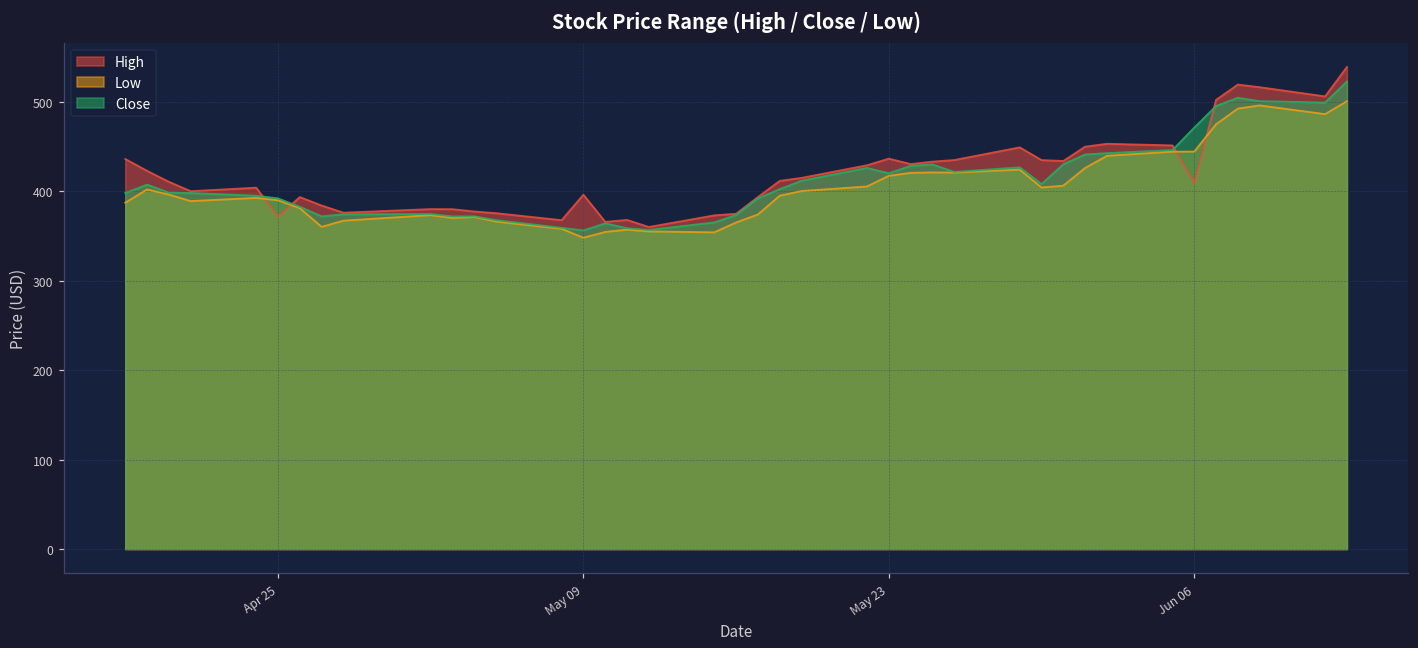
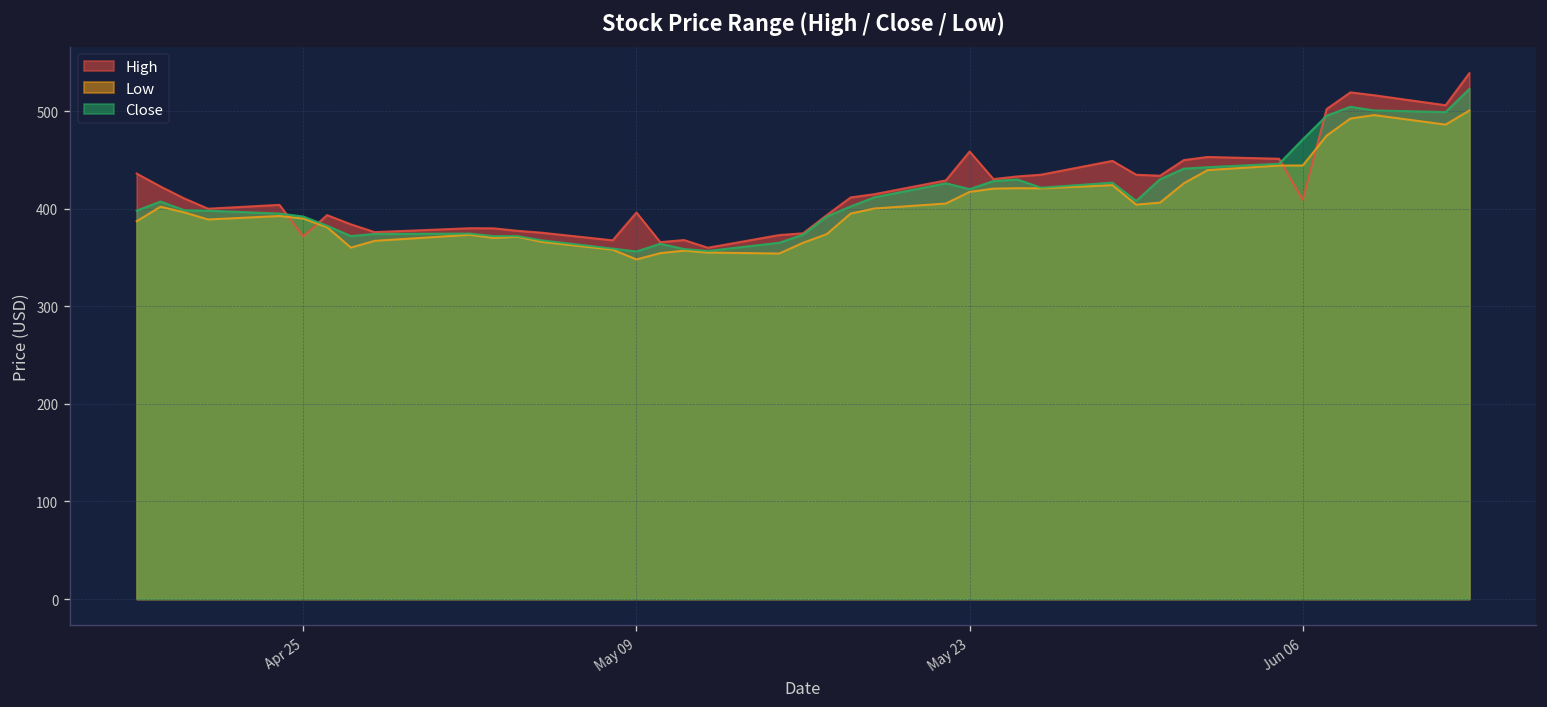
  {
    "High": {
      "Apr 25": 370,
      "May 09": 400,
-     "May 23": 440,
+     "May 23": 460,
      "Jun 06": 410
    },
    "Low": {
      "May 09": 350,
      "Jun 06": 440
    },
    "Close": {
      "May 09": 360,
      "Jun 06": 470
    }
  }
